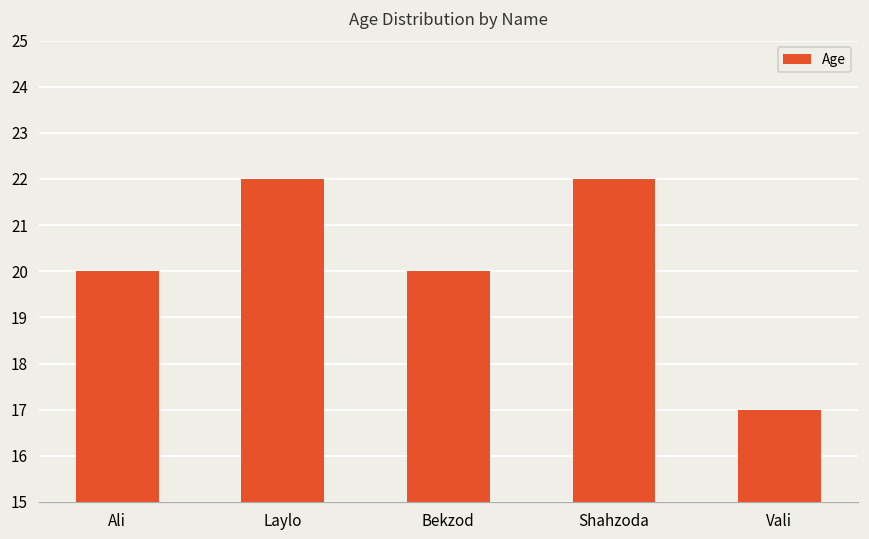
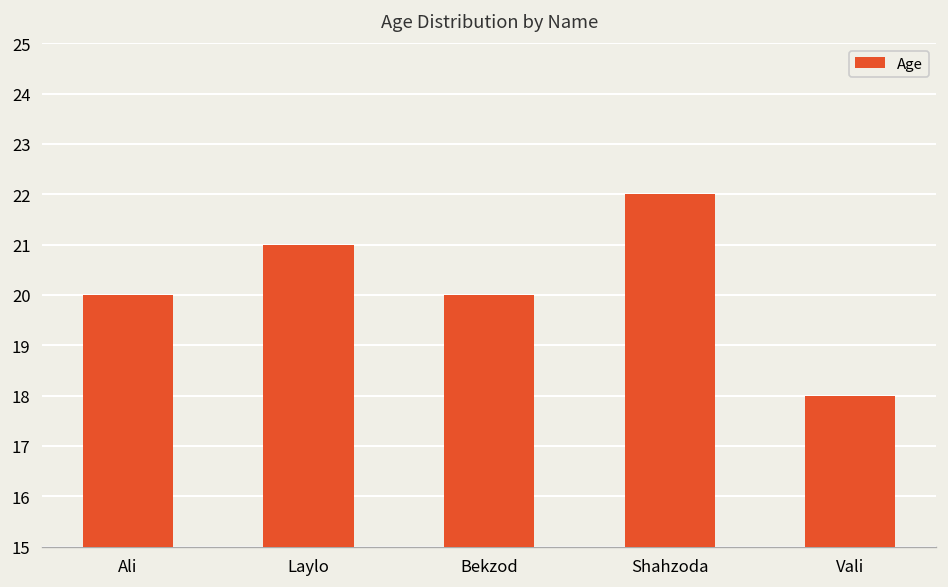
  {
    "Ali": 20,
-   "Laylo": 22,
+   "Laylo": 21,
    "Bekzod": 20,
    "Shahzoda": 22,
-   "Vali": 17
+   "Vali": 18
  }
